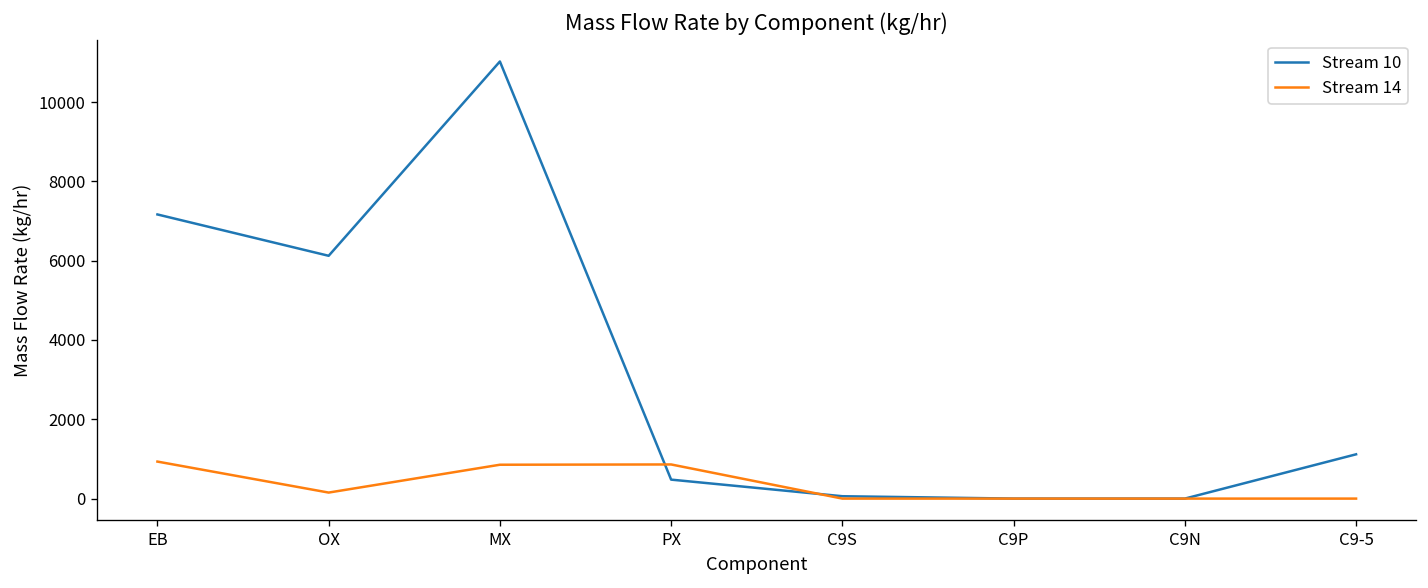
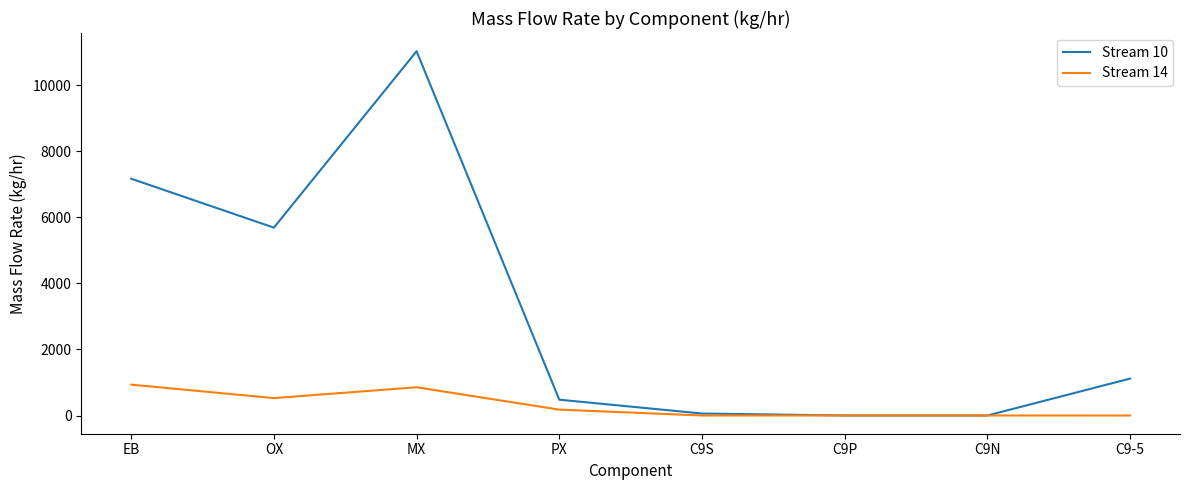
  {
    "Stream 10": {
      "EB": 7200,
-     "OX": 6100,
+     "OX": 5700,
      "MX": 11000,
      "PX": 500,
      "C9-5": 1100
    },
    "Stream 14": {
      "EB": 900,
-     "OX": 200,
+     "OX": 500,
      "MX": 900,
-     "PX": 900,
+     "PX": 200,
      "C9-5": 0
    }
  }
